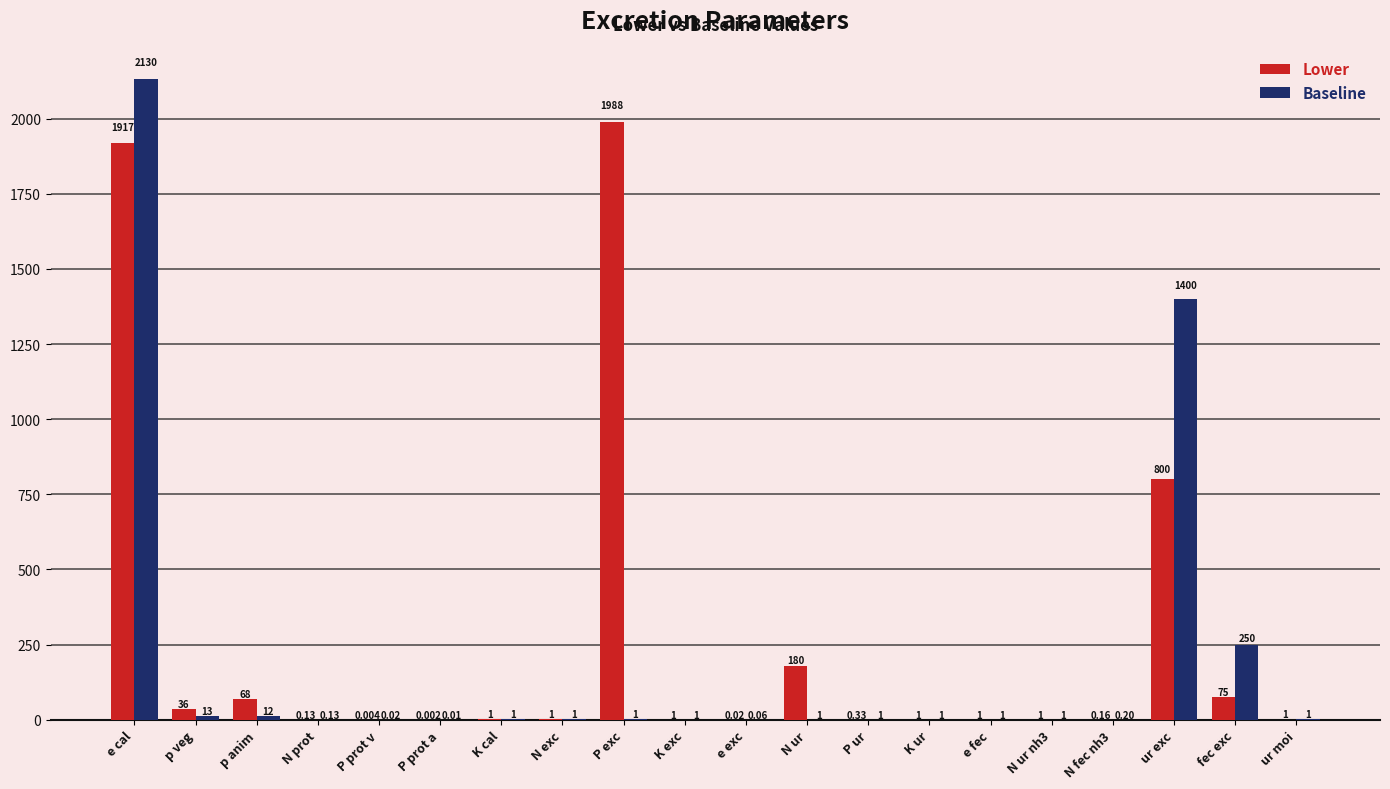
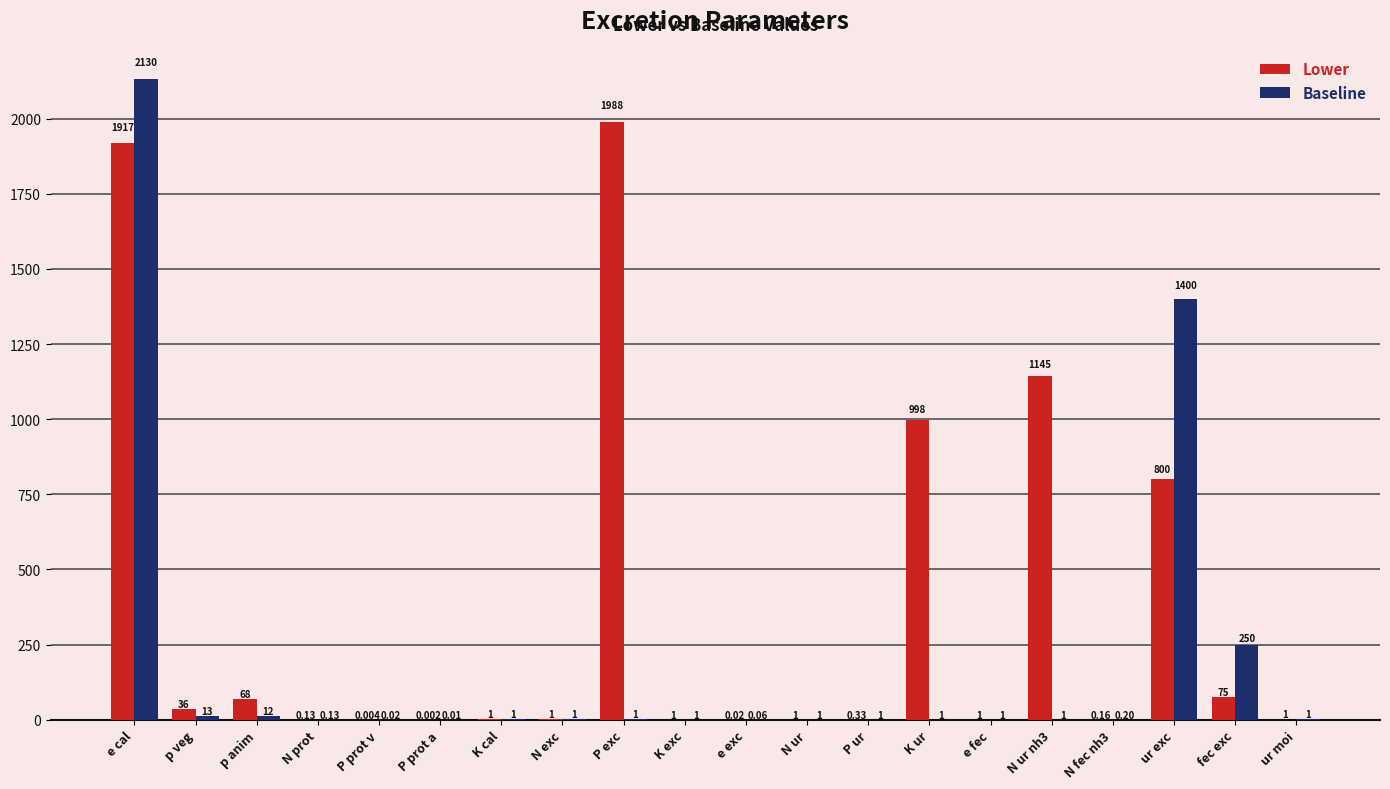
  {
    "Lower": {
      "e cal": 1917,
      "p veg": 36,
      "p anim": 68,
      "N prot": 0.13,
      "P prot v": 0.004,
      "P prot a": 0.002,
      "K cal": 1,
      "N exc": 1,
      "P exc": 1988,
      "K exc": 1,
      "e exc": 0.02,
-     "N ur": 180,
+     "N ur": 1,
      "P ur": 0.33,
-     "K ur": 1,
+     "K ur": 998,
      "e fec": 1,
-     "N ur nh3": 1,
+     "N ur nh3": 1145,
      "N fec nh3": 0.16,
      "ur exc": 800,
      "fec exc": 75,
      "ur moi": 1
    },
    "Baseline": {
      "e cal": 2130,
      "p veg": 13,
      "p anim": 12,
      "N prot": 0.13,
      "P prot v": 0.02,
      "P prot a": 0.01,
      "K cal": 1,
      "N exc": 1,
      "P exc": 1,
      "K exc": 1,
      "e exc": 0.06,
      "N ur": 1,
      "P ur": 1,
      "K ur": 1,
      "e fec": 1,
      "N ur nh3": 1,
      "N fec nh3": 0.20,
      "ur exc": 1400,
      "fec exc": 250,
      "ur moi": 1
    }
  }
